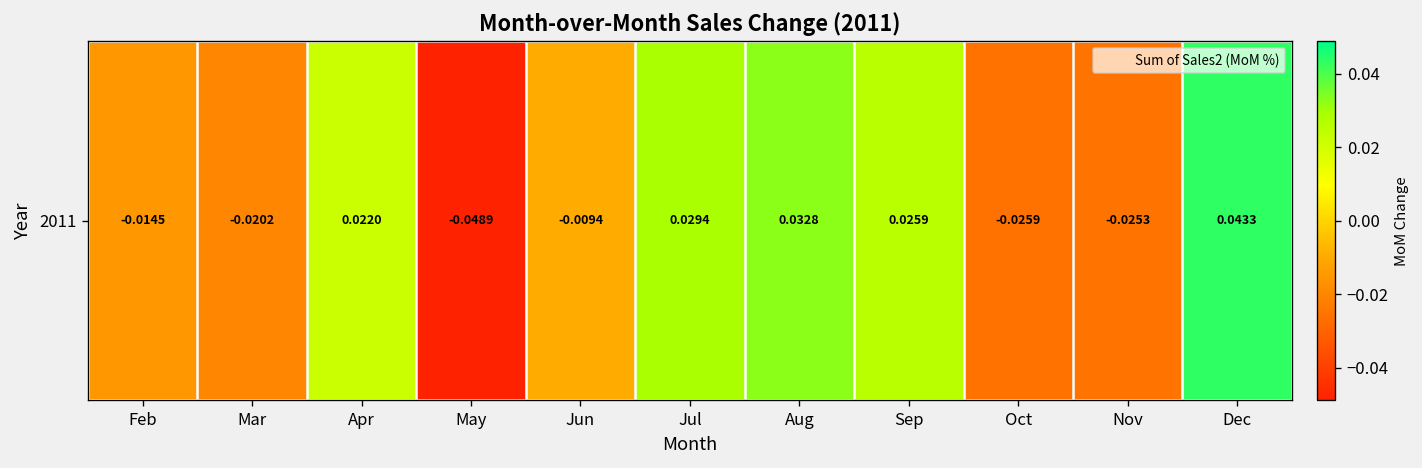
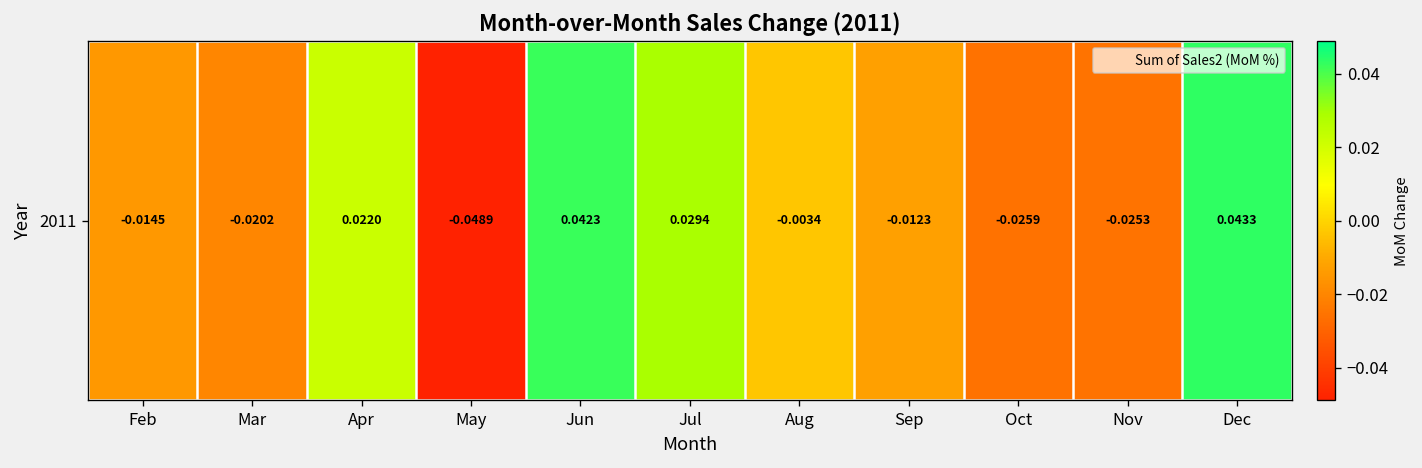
  {
    "2011": {
      "Feb": -0.0145,
      "Mar": -0.0202,
      "Apr": 0.0220,
      "May": -0.0489,
-     "Jun": -0.0094,
+     "Jun": 0.0423,
      "Jul": 0.0294,
-     "Aug": 0.0328,
-     "Sep": 0.0259,
+     "Aug": -0.0034,
+     "Sep": -0.0123,
      "Oct": -0.0259,
      "Nov": -0.0253,
      "Dec": 0.0433
    }
  }
